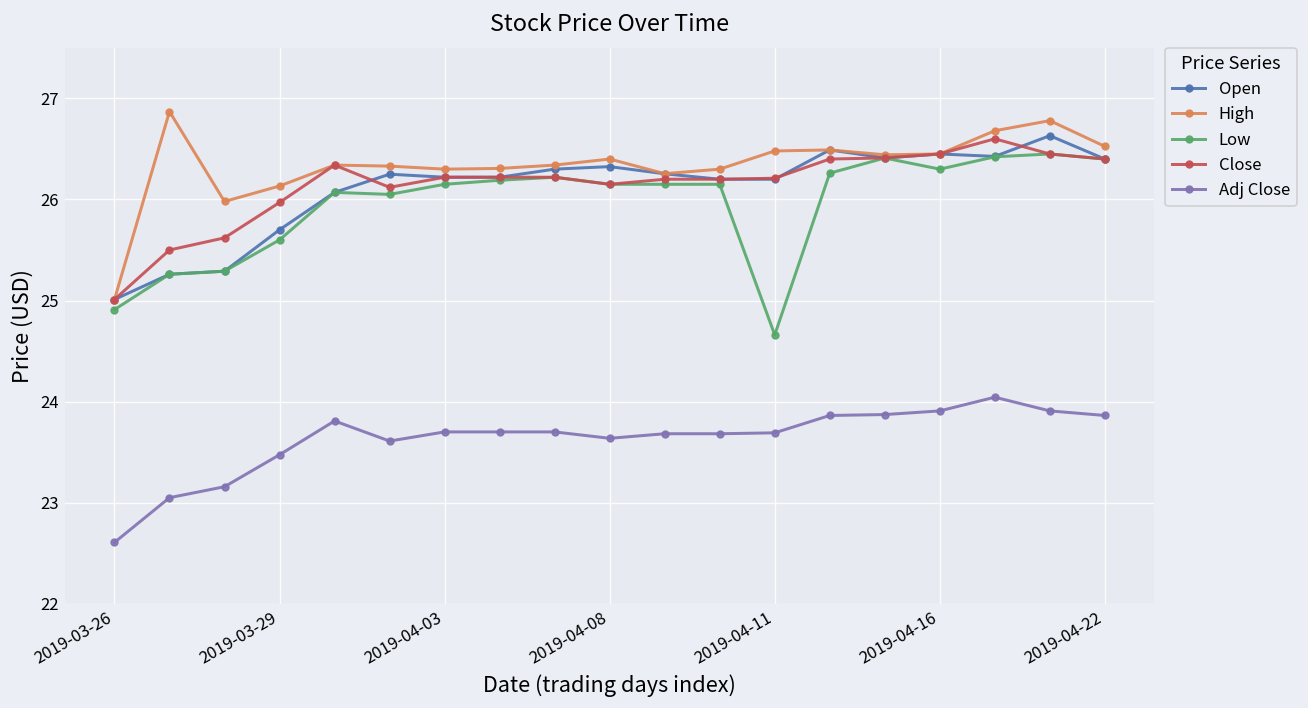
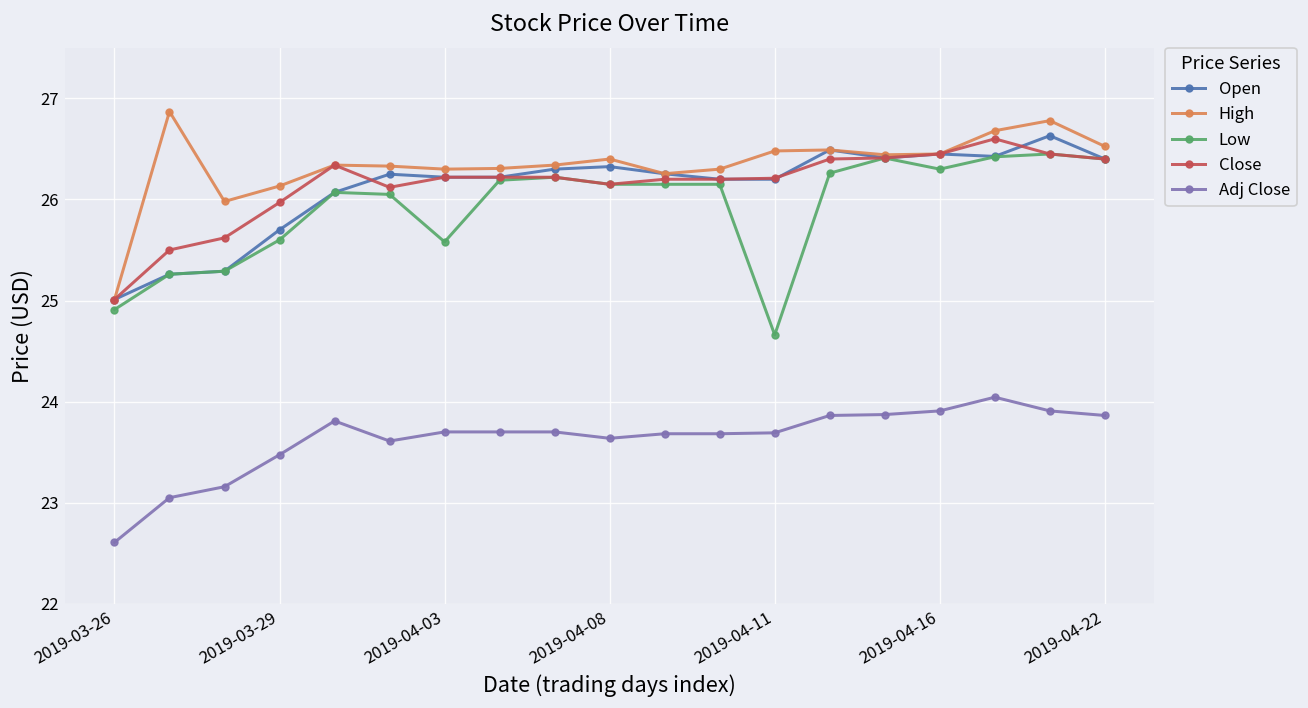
  {
    "Low": {
      "2019-03-26": 24.9,
      "2019-03-29": 25.6,
-     "2019-04-03": 26.2,
+     "2019-04-03": 25.6,
      "2019-04-11": 24.7,
      "2019-04-16": 26.3
    }
  }
